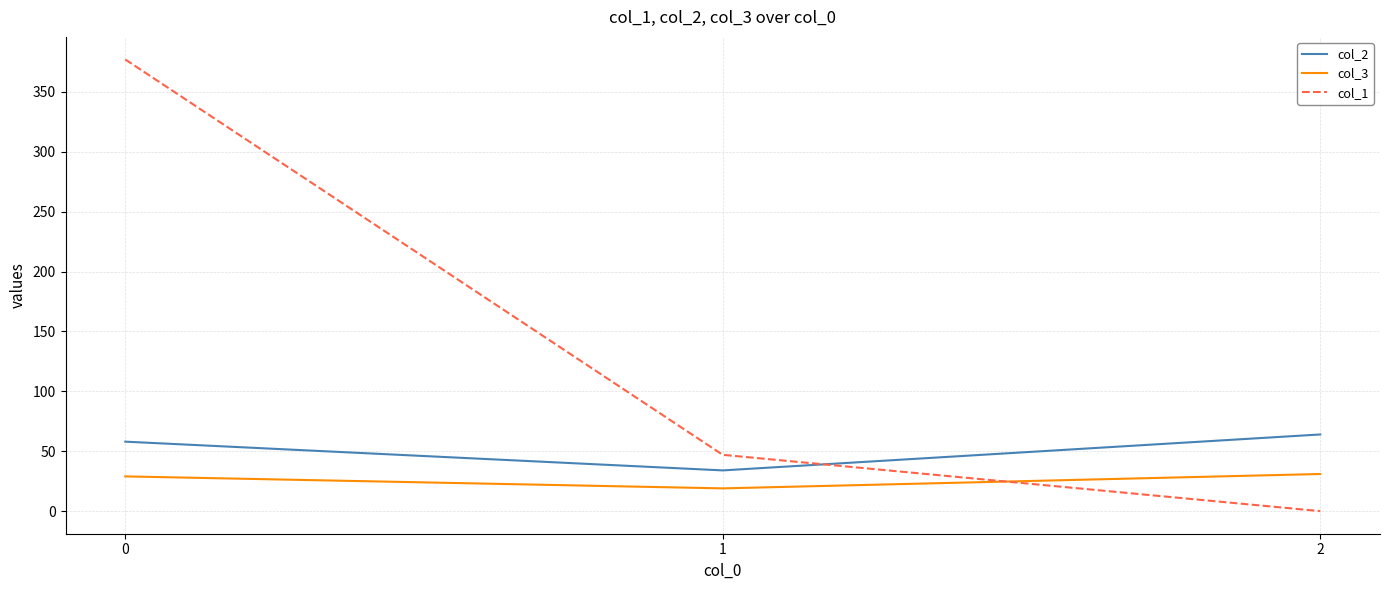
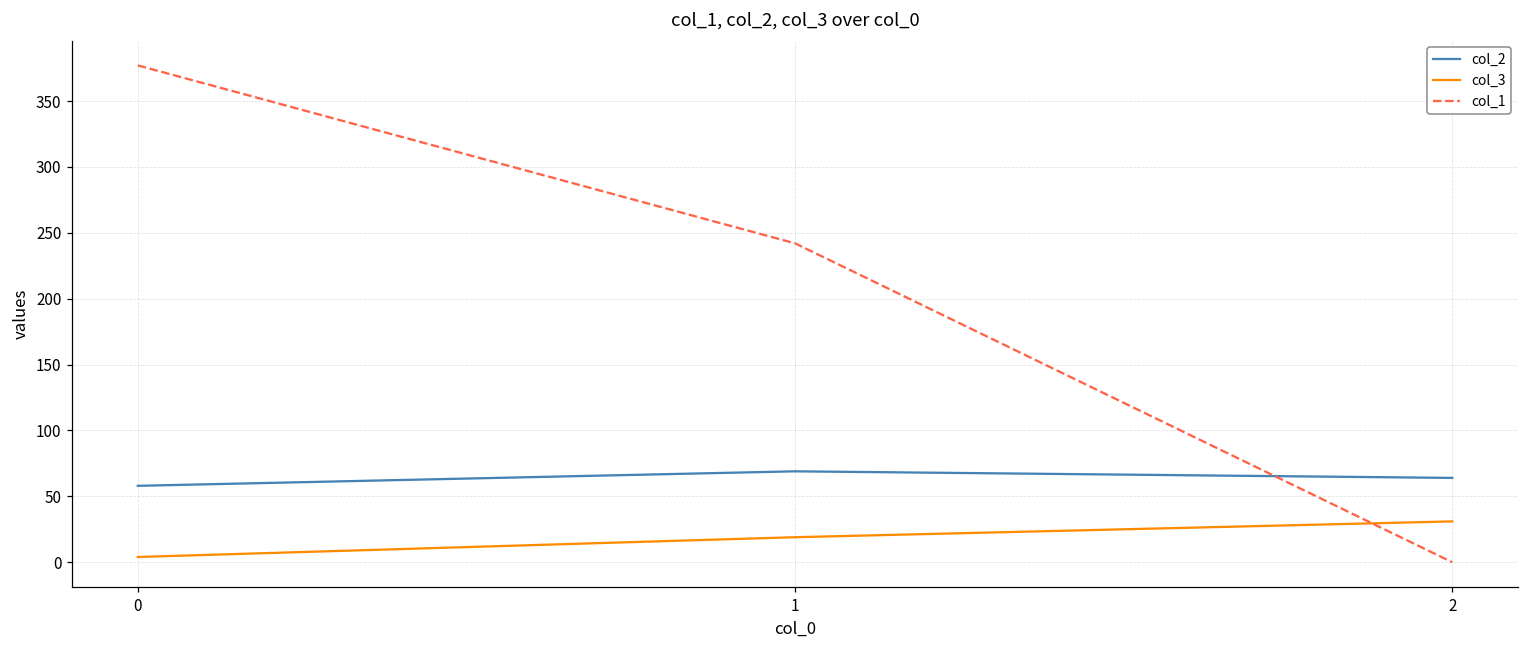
  {
    "col_2": {
      "0": 58,
-     "1": 34,
+     "1": 69,
      "2": 64
    },
    "col_3": {
-     "0": 29,
+     "0": 4,
      "1": 19,
      "2": 31
    },
    "col_1": {
      "0": 377,
-     "1": 47,
+     "1": 242,
      "2": 0
    }
  }
